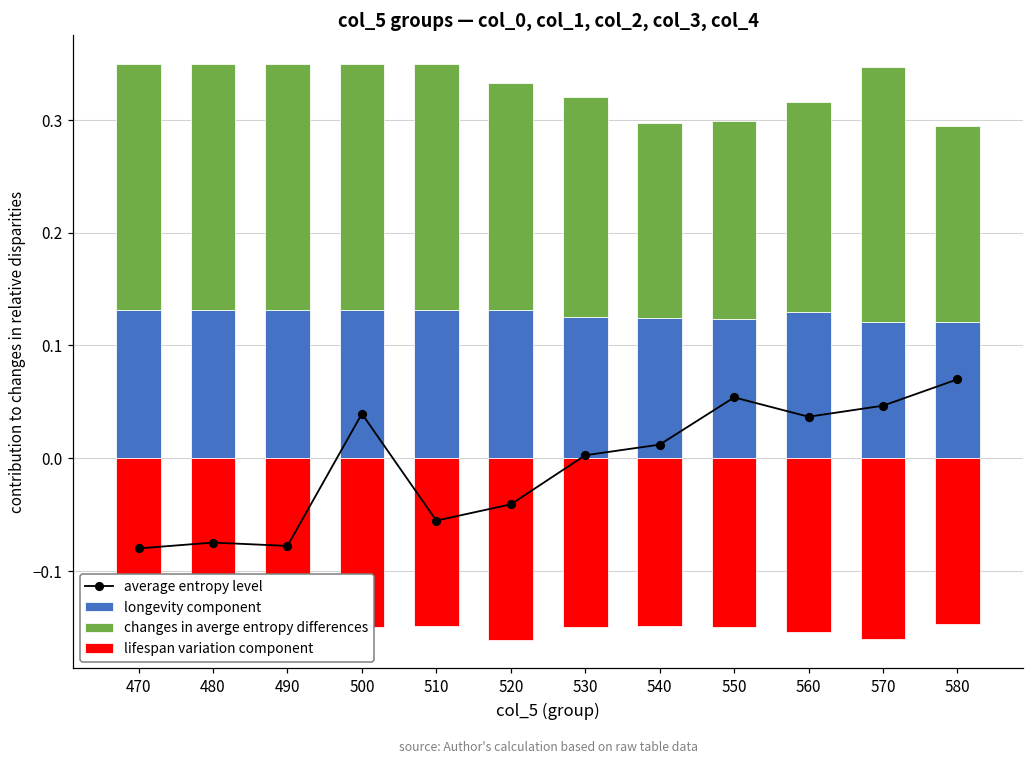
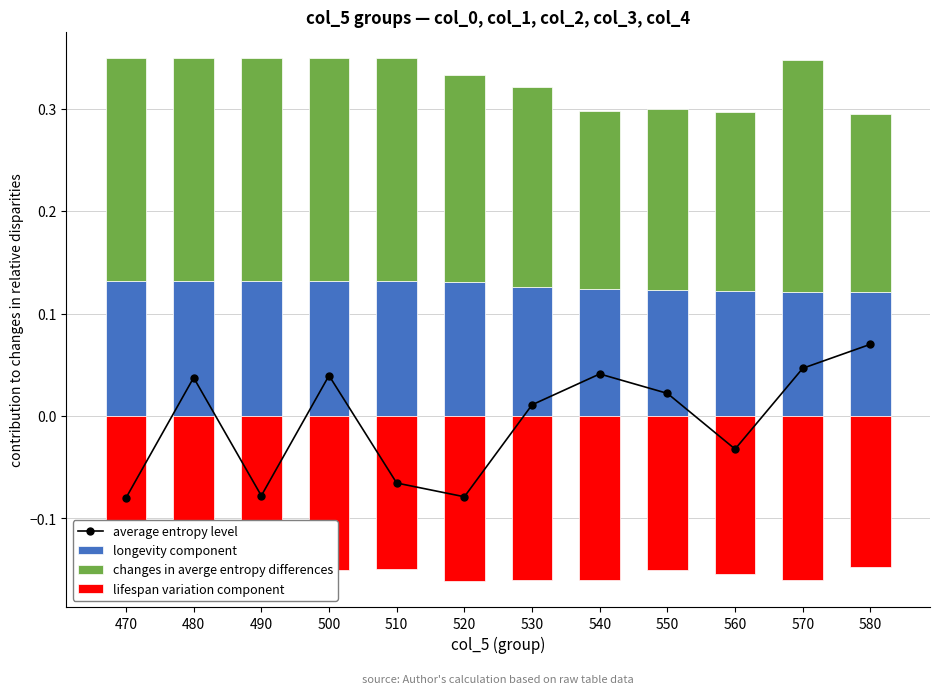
  {
    "average entropy level": {
      "470": -0.080,
-     "480": -0.075,
+     "480": 0.037,
      "490": -0.078,
      "500": 0.039,
-     "510": -0.055,
-     "520": -0.041,
-     "530": 0.003,
-     "540": 0.012,
-     "550": 0.054,
-     "560": 0.037,
+     "510": -0.065,
+     "520": -0.079,
+     "530": 0.011,
+     "540": 0.041,
+     "550": 0.022,
+     "560": -0.032,
      "570": 0.047,
      "580": 0.070
    },
    "longevity component": {
      "470": 0.132,
      "480": 0.132,
      "490": 0.132,
      "500": 0.132,
      "510": 0.132,
      "520": 0.131,
      "530": 0.126,
      "540": 0.124,
      "550": 0.123,
-     "560": 0.130,
+     "560": 0.122,
      "570": 0.121,
      "580": 0.121
    },
    "changes in averge entropy differences": {
      "470": 0.218,
      "480": 0.218,
      "490": 0.218,
      "500": 0.218,
      "510": 0.218,
      "520": 0.202,
      "530": 0.195,
      "540": 0.173,
      "550": 0.176,
-     "560": 0.186,
+     "560": 0.175,
      "570": 0.226,
      "580": 0.174
    },
    "lifespan variation component": {
      "510": -0.149,
      "520": -0.161,
-     "530": -0.150,
-     "540": -0.149,
+     "530": -0.160,
+     "540": -0.160,
      "550": -0.150,
      "560": -0.154,
      "570": -0.160,
      "580": -0.147
    }
  }
